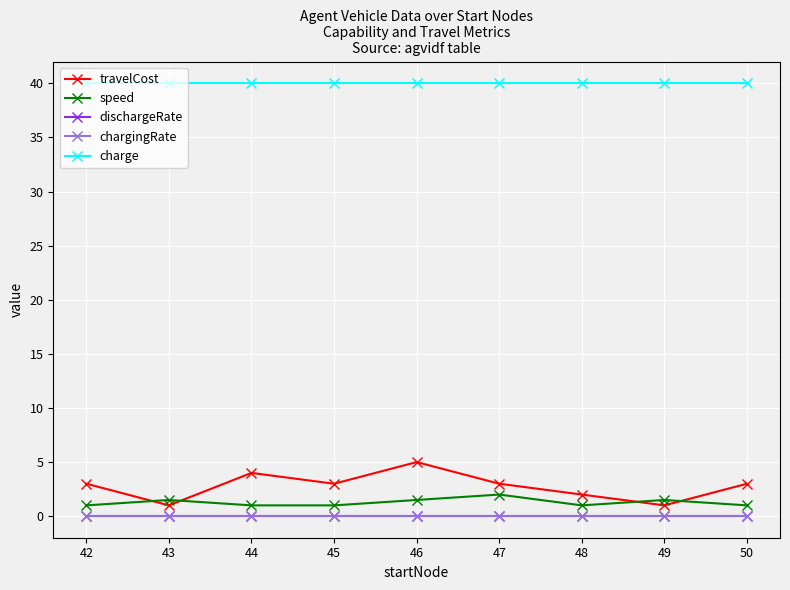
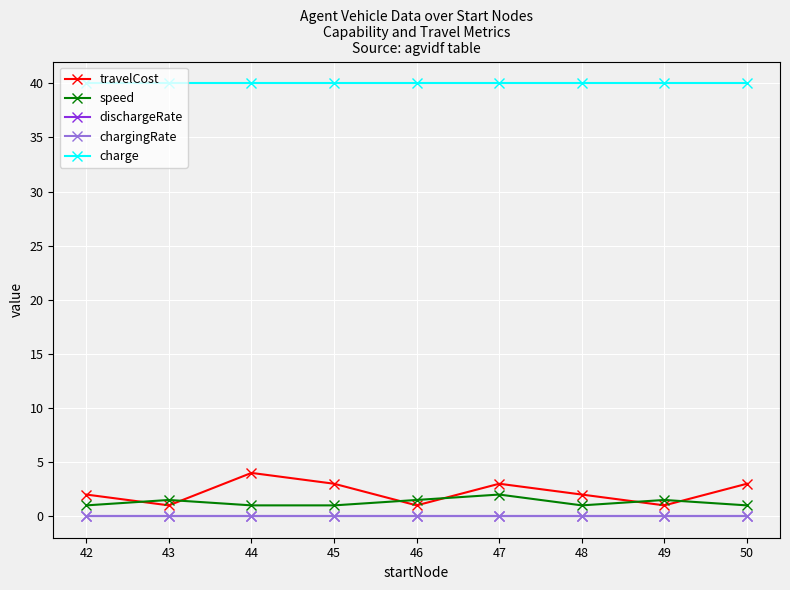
  {
    "travelCost": {
-     "42": 3,
+     "42": 2,
      "43": 1,
      "44": 4,
      "45": 3,
-     "46": 5,
+     "46": 1,
      "47": 3,
      "48": 2,
      "49": 1,
      "50": 3
    },
    "speed": {
      "42": 1,
      "43": 1.5,
      "44": 1,
      "45": 1,
      "46": 1.5,
      "47": 2,
      "48": 1,
      "49": 1.5,
      "50": 1
    },
    "chargingRate": {
      "42": 0,
      "43": 0,
      "44": 0,
      "45": 0,
      "46": 0,
      "47": 0,
      "48": 0,
      "49": 0,
      "50": 0
    },
    "charge": {
      "44": 40,
      "45": 40,
      "46": 40,
      "47": 40,
      "48": 40,
      "49": 40,
      "50": 40
    }
  }
